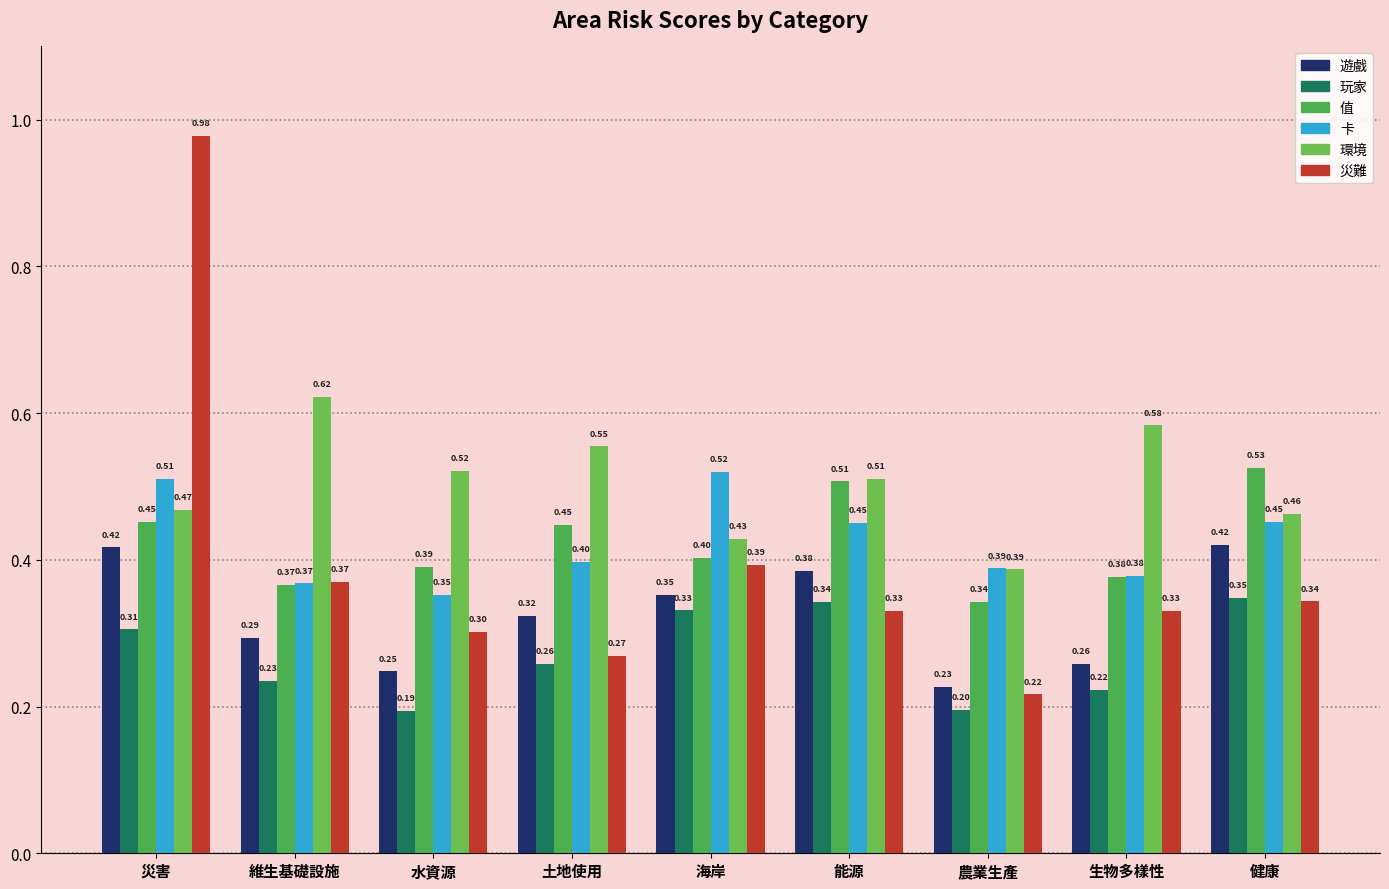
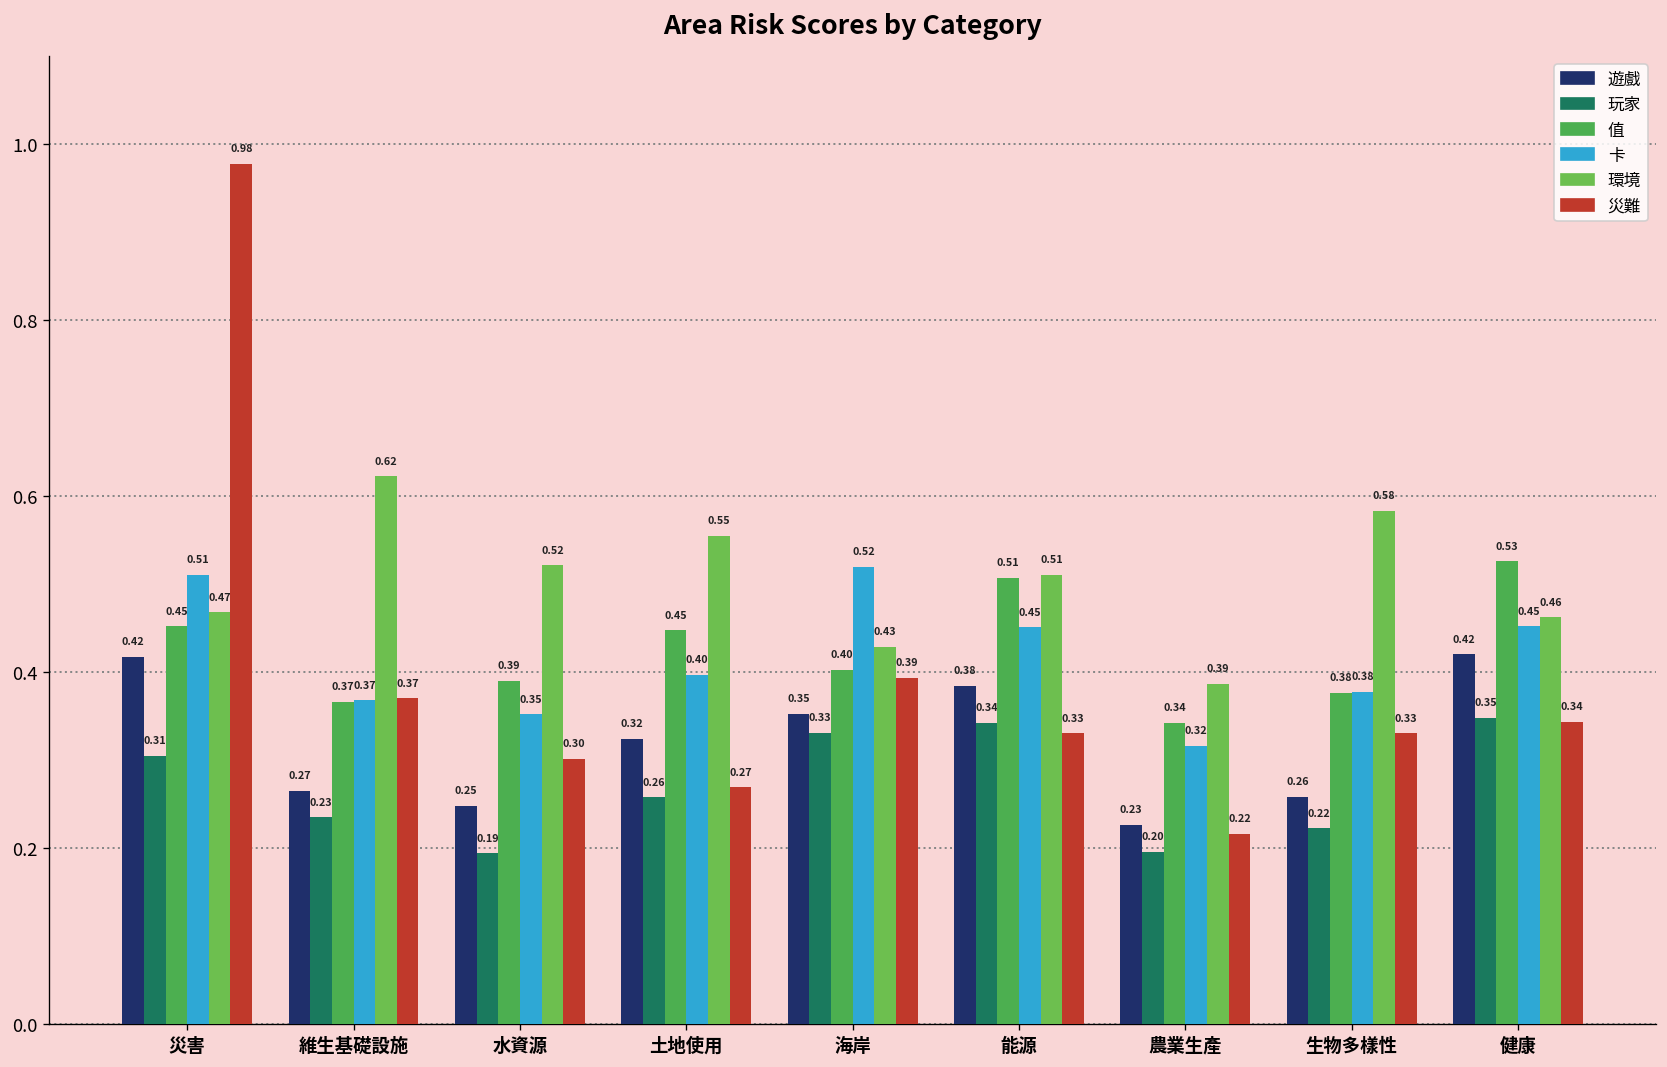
  {
    "遊戲": {
      "災害": 0.42,
-     "維生基礎設施": 0.29,
+     "維生基礎設施": 0.27,
      "水資源": 0.25,
      "土地使用": 0.32,
      "海岸": 0.35,
      "能源": 0.38,
      "農業生產": 0.23,
      "生物多樣性": 0.26,
      "健康": 0.42
    },
    "玩家": {
      "災害": 0.31,
      "維生基礎設施": 0.23,
      "水資源": 0.19,
      "土地使用": 0.26,
      "海岸": 0.33,
      "能源": 0.34,
      "農業生產": 0.20,
      "生物多樣性": 0.22,
      "健康": 0.35
    },
    "卡": {
      "災害": 0.51,
      "維生基礎設施": 0.37,
      "水資源": 0.35,
      "土地使用": 0.40,
      "海岸": 0.52,
      "能源": 0.45,
-     "農業生產": 0.39,
+     "農業生產": 0.32,
      "生物多樣性": 0.38,
      "健康": 0.45
    },
    "災難": {
      "災害": 0.98,
      "維生基礎設施": 0.37,
      "水資源": 0.30,
      "土地使用": 0.27,
      "海岸": 0.39,
      "能源": 0.33,
      "農業生產": 0.22,
      "生物多樣性": 0.33,
      "健康": 0.34
    }
  }
